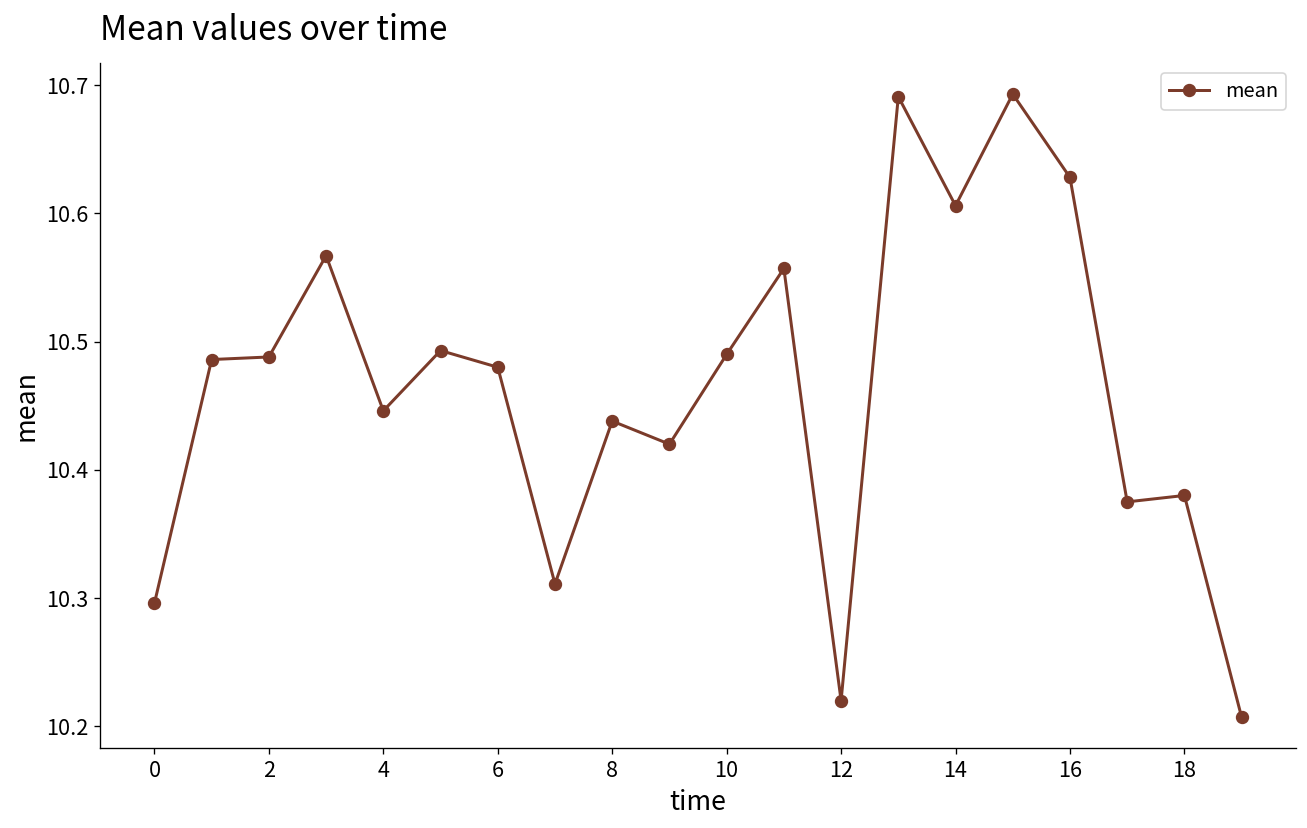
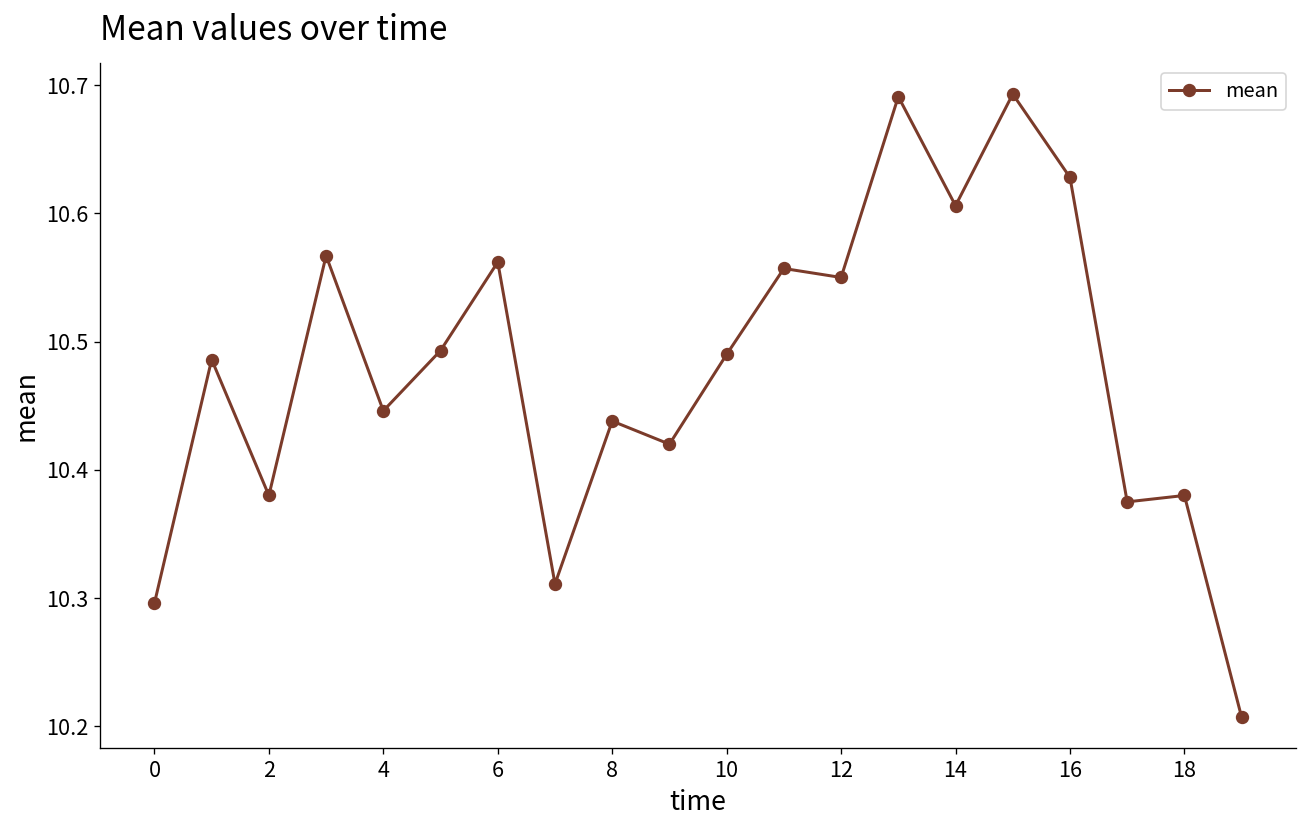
  {
    "0": 10.296,
-   "2": 10.488,
+   "2": 10.380,
    "4": 10.446,
-   "6": 10.480,
+   "6": 10.562,
    "8": 10.438,
    "10": 10.490,
-   "12": 10.22,
+   "12": 10.55,
    "14": 10.606,
    "16": 10.628,
    "18": 10.380
  }
